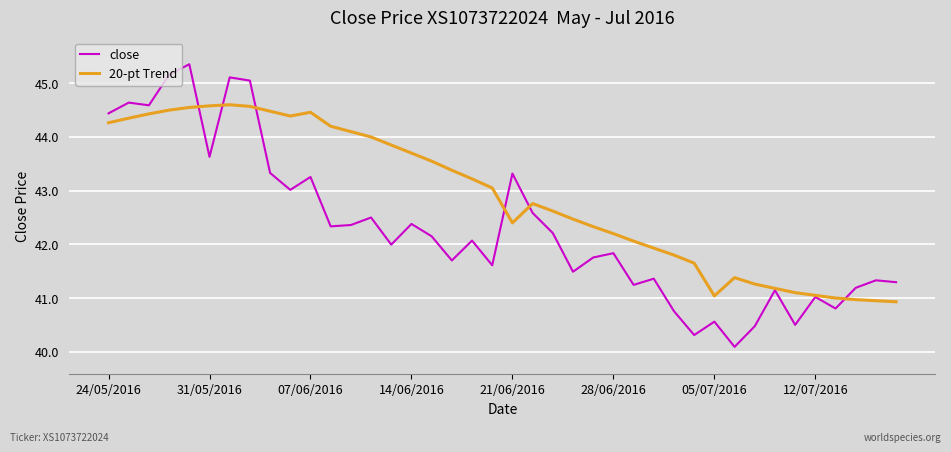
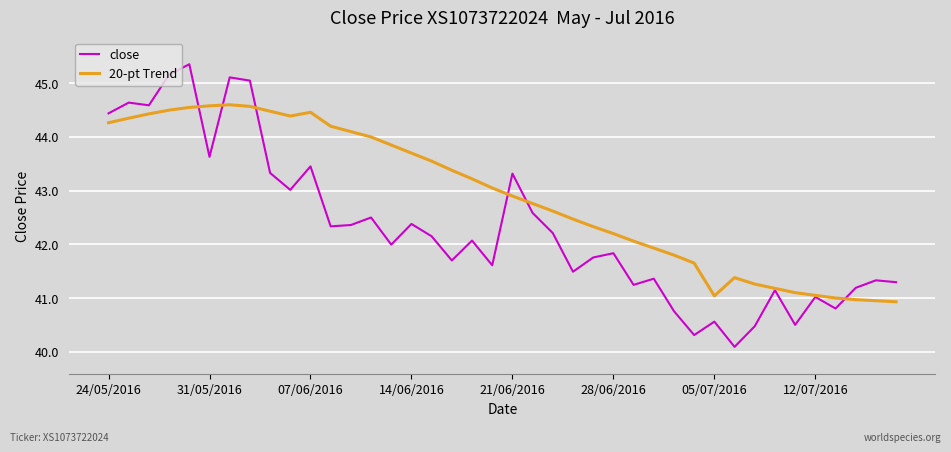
  {
    "close": {
      "24/05/2016": 44.4,
      "31/05/2016": 43.6,
-     "07/06/2016": 43.3,
+     "07/06/2016": 43.5,
      "14/06/2016": 42.4,
      "21/06/2016": 43.3,
      "28/06/2016": 41.8,
      "05/07/2016": 40.6
    },
    "20-pt Trend": {
      "24/05/2016": 44.3,
      "31/05/2016": 44.6,
      "07/06/2016": 44.5,
      "14/06/2016": 43.7,
-     "21/06/2016": 42.4,
+     "21/06/2016": 42.9,
      "28/06/2016": 42.2,
      "05/07/2016": 41.0
    }
  }
